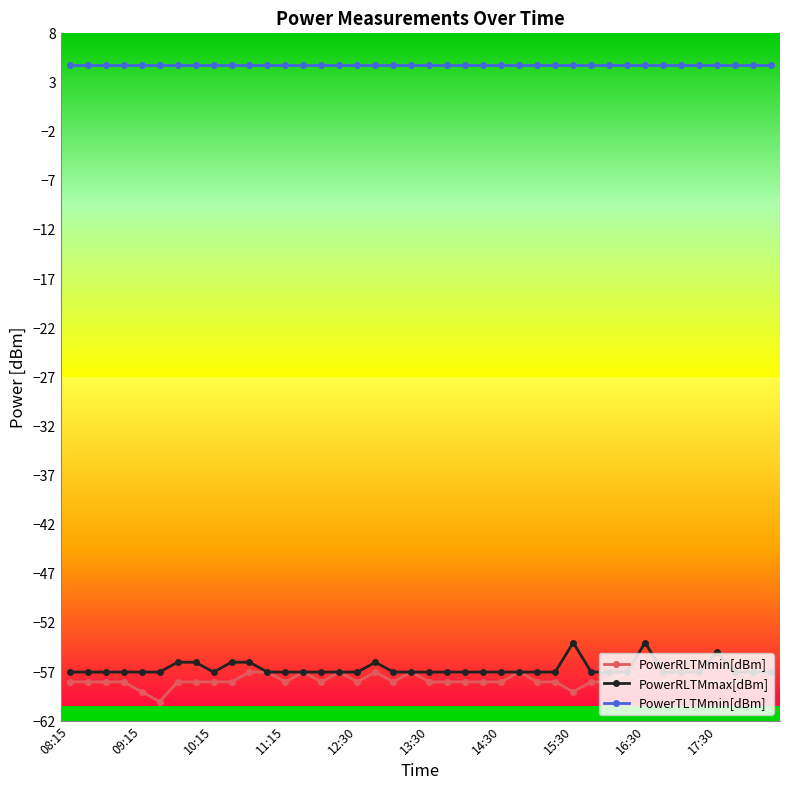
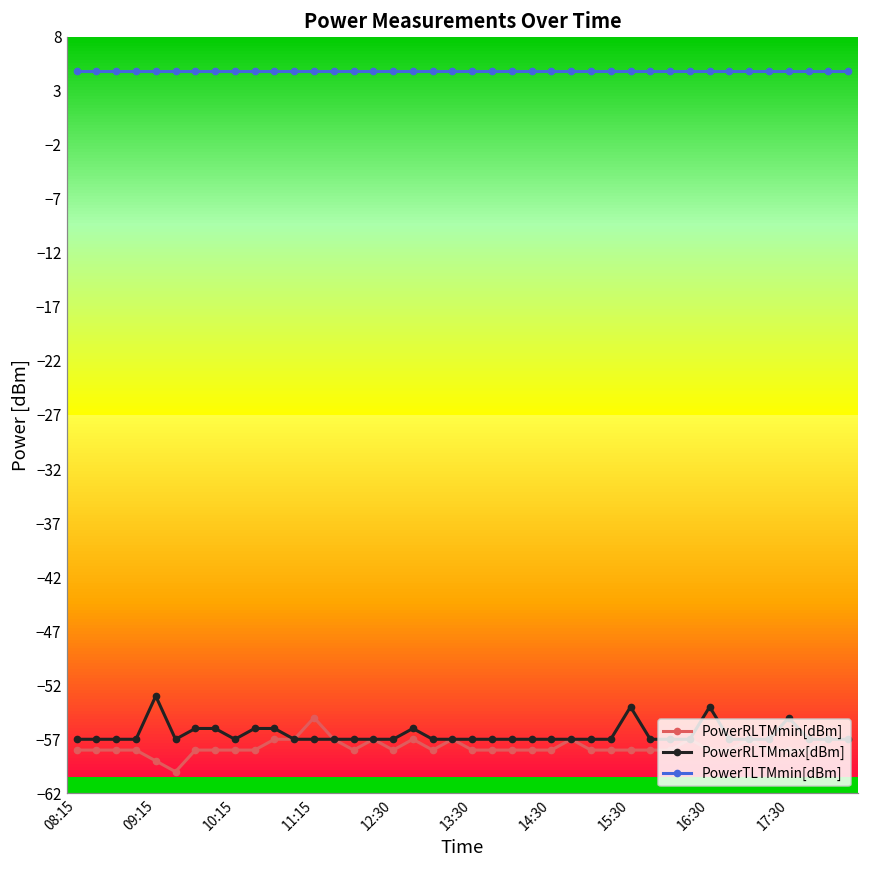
  {
    "PowerRLTMmin[dBm]": {
      "08:15": -58,
      "09:15": -59,
      "10:15": -58,
-     "11:15": -58,
+     "11:15": -55,
      "12:30": -58,
      "13:30": -58,
      "14:30": -58,
-     "15:30": -59
+     "15:30": -58
    },
    "PowerRLTMmax[dBm]": {
      "08:15": -57,
-     "09:15": -57,
+     "09:15": -53,
      "10:15": -57,
      "11:15": -57,
      "12:30": -57,
      "13:30": -57,
      "14:30": -57,
      "15:30": -54,
      "16:30": -54,
      "17:30": -55
    },
    "PowerTLTMmin[dBm]": {
      "08:15": 5,
      "09:15": 5,
      "10:15": 5,
      "11:15": 5,
      "12:30": 5,
      "13:30": 5,
      "14:30": 5,
      "15:30": 5,
      "16:30": 5,
      "17:30": 5
    }
  }
